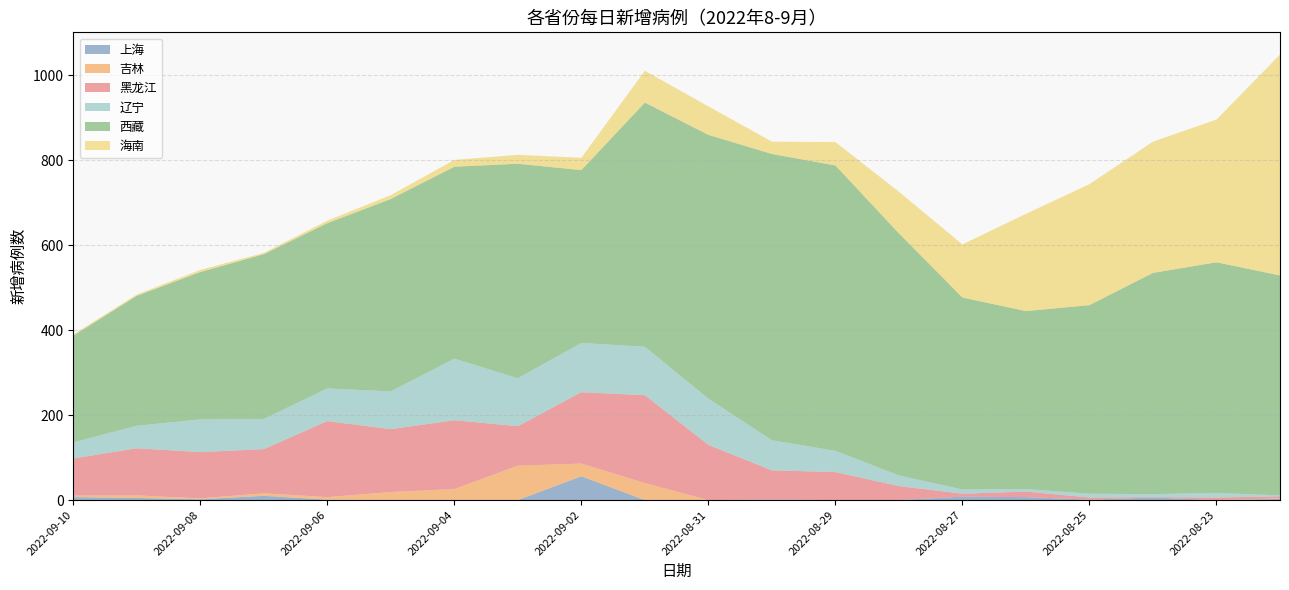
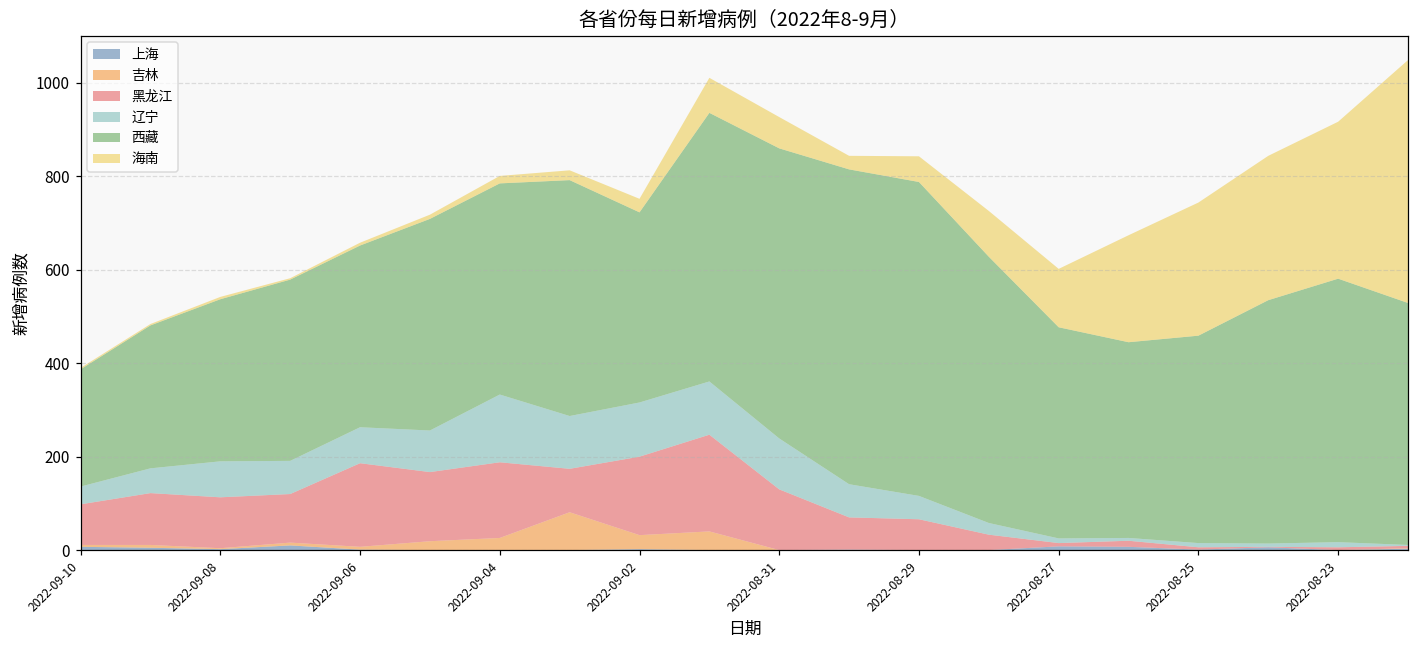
  {
    "上海": {
      "2022-09-04": 0,
-     "2022-09-02": 60
+     "2022-09-02": 0
    },
    "黑龙江": {
      "2022-09-10": 90,
      "2022-09-08": 110,
      "2022-09-06": 180,
      "2022-09-04": 160,
      "2022-09-02": 170,
      "2022-08-31": 130,
      "2022-08-29": 70,
      "2022-08-27": 10,
      "2022-08-23": 10
    },
    "辽宁": {
      "2022-09-10": 40,
      "2022-09-08": 80,
      "2022-09-06": 80,
      "2022-09-04": 150,
      "2022-09-02": 120,
      "2022-08-31": 110,
      "2022-08-29": 50,
      "2022-08-27": 10,
      "2022-08-25": 10,
      "2022-08-23": 10
    },
    "西藏": {
      "2022-09-04": 450,
      "2022-09-02": 410,
      "2022-08-31": 620,
      "2022-08-29": 670,
      "2022-08-27": 450,
      "2022-08-25": 440,
-     "2022-08-23": 540
+     "2022-08-23": 560
    }
  }
